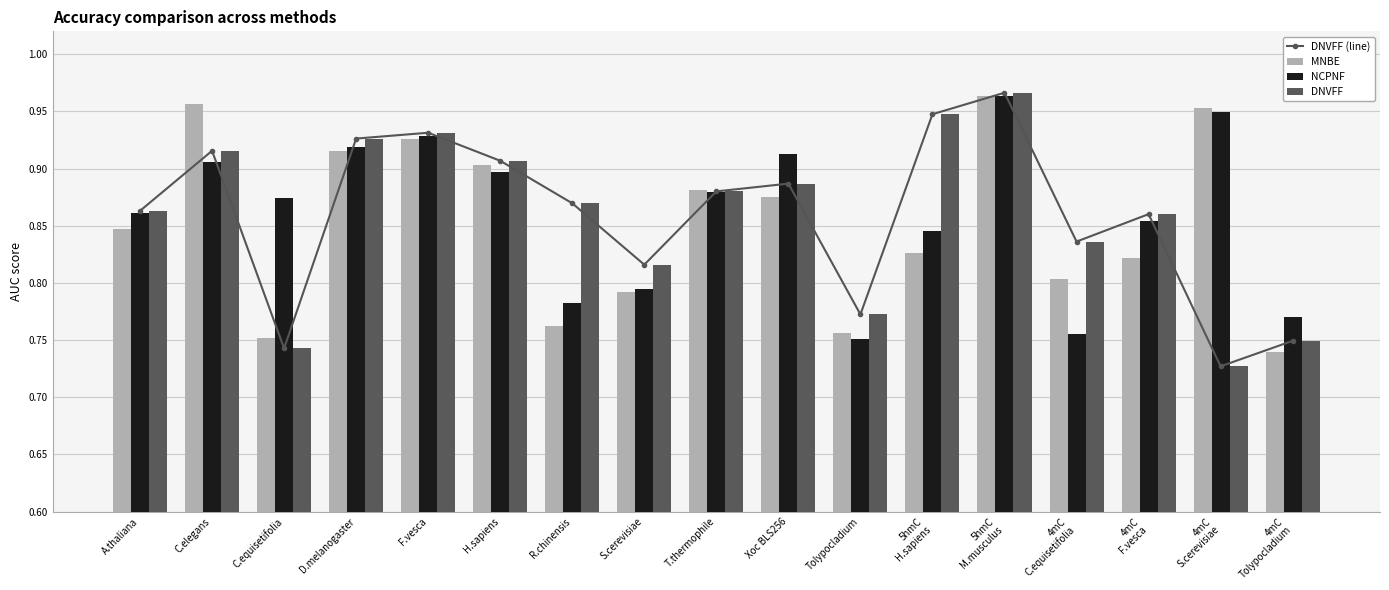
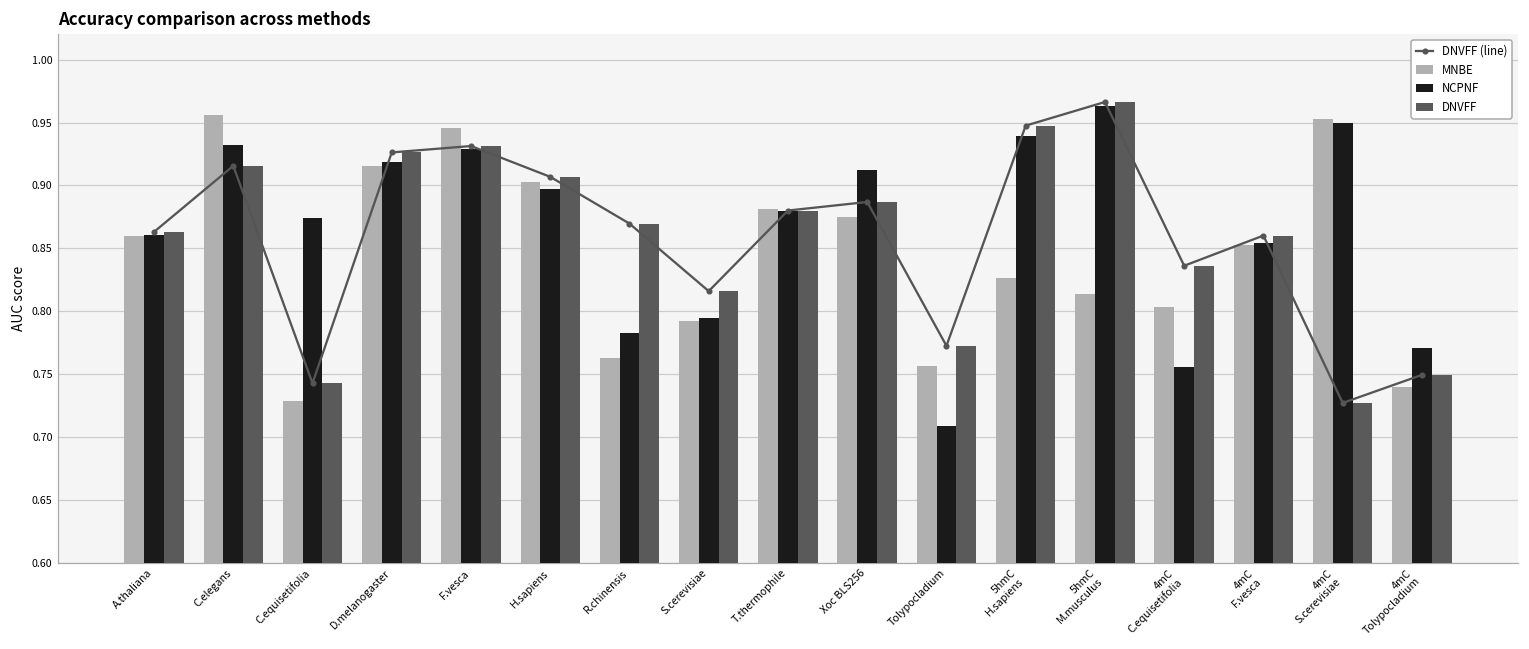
  {
    "MNBE": {
-     "A.thaliana": 0.848,
+     "A.thaliana": 0.860,
      "C.elegans": 0.956,
-     "C.equisetifolia": 0.752,
+     "C.equisetifolia": 0.729,
      "D.melanogaster": 0.916,
-     "F.vesca": 0.926,
+     "F.vesca": 0.945,
      "H.sapiens": 0.903,
      "R.chinensis": 0.763,
      "S.cerevisiae": 0.792,
      "T.thermophile": 0.881,
      "Xoc BLS256": 0.875,
      "Tolypocladium": 0.756,
      "5hmC H.sapiens": 0.826,
-     "5hmC M.musculus": 0.963,
+     "5hmC M.musculus": 0.814,
      "4mC C.equisetifolia": 0.803,
-     "4mC F.vesca": 0.822,
+     "4mC F.vesca": 0.853,
      "4mC S.cerevisiae": 0.953,
      "4mC Tolypocladium": 0.740
    },
    "NCPNF": {
      "A.thaliana": 0.861,
-     "C.elegans": 0.906,
+     "C.elegans": 0.932,
      "C.equisetifolia": 0.874,
      "D.melanogaster": 0.919,
      "F.vesca": 0.929,
      "H.sapiens": 0.897,
      "R.chinensis": 0.783,
      "S.cerevisiae": 0.794,
      "T.thermophile": 0.880,
      "Xoc BLS256": 0.912,
-     "Tolypocladium": 0.751,
-     "5hmC H.sapiens": 0.846,
+     "Tolypocladium": 0.709,
+     "5hmC H.sapiens": 0.939,
      "5hmC M.musculus": 0.963,
      "4mC C.equisetifolia": 0.755,
      "4mC F.vesca": 0.854,
      "4mC S.cerevisiae": 0.950,
      "4mC Tolypocladium": 0.770
    }
  }
